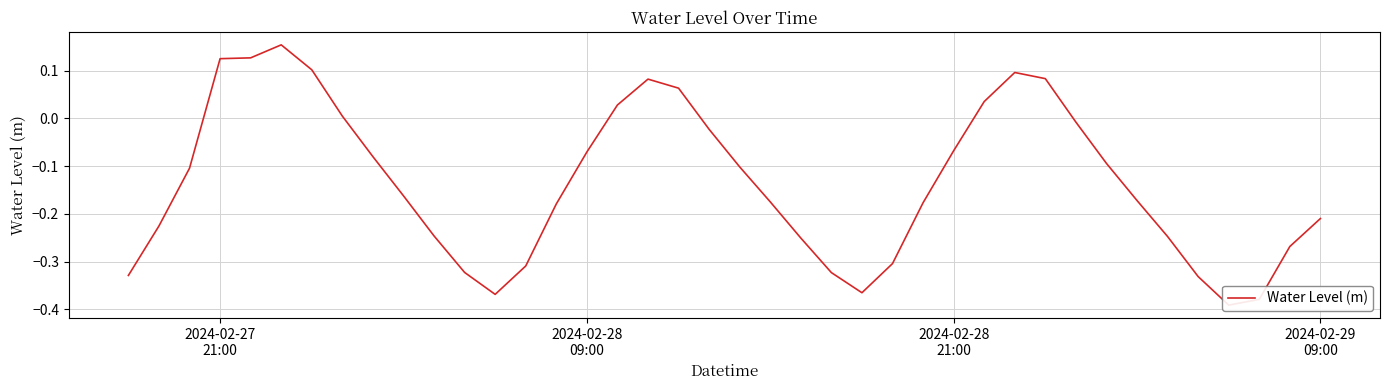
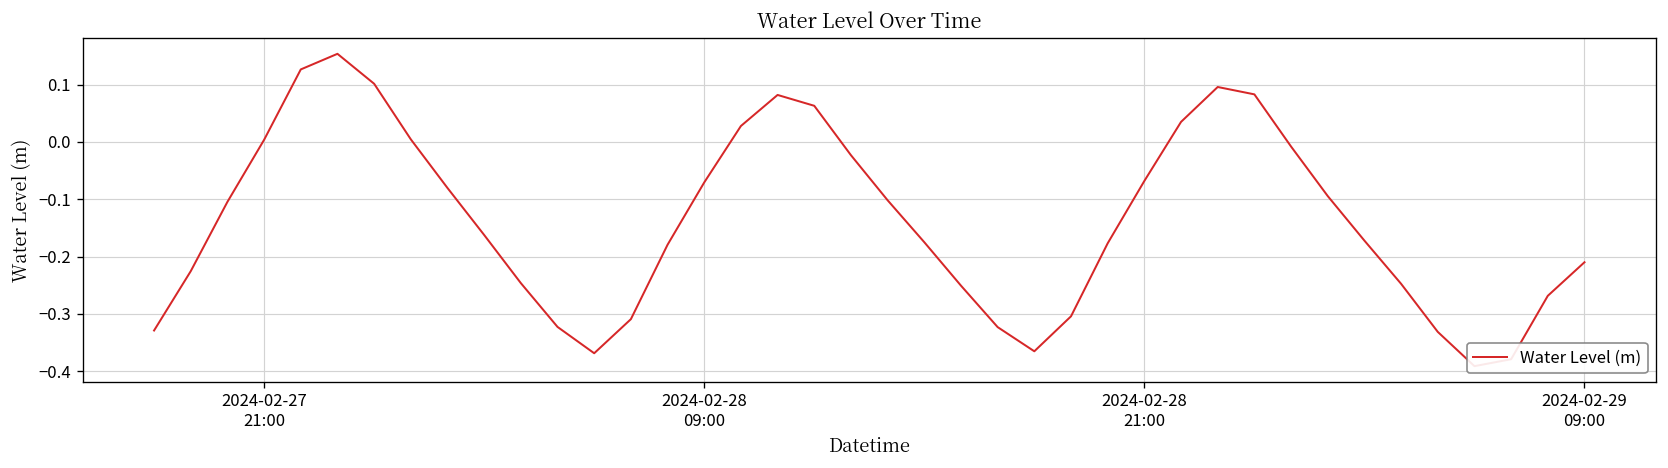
  {
-   "2024-02-27 21:00": 0.12,
+   "2024-02-27 21:00": 0.00,
    "2024-02-28 09:00": -0.07,
    "2024-02-28 21:00": -0.07,
    "2024-02-29 09:00": -0.21
  }
